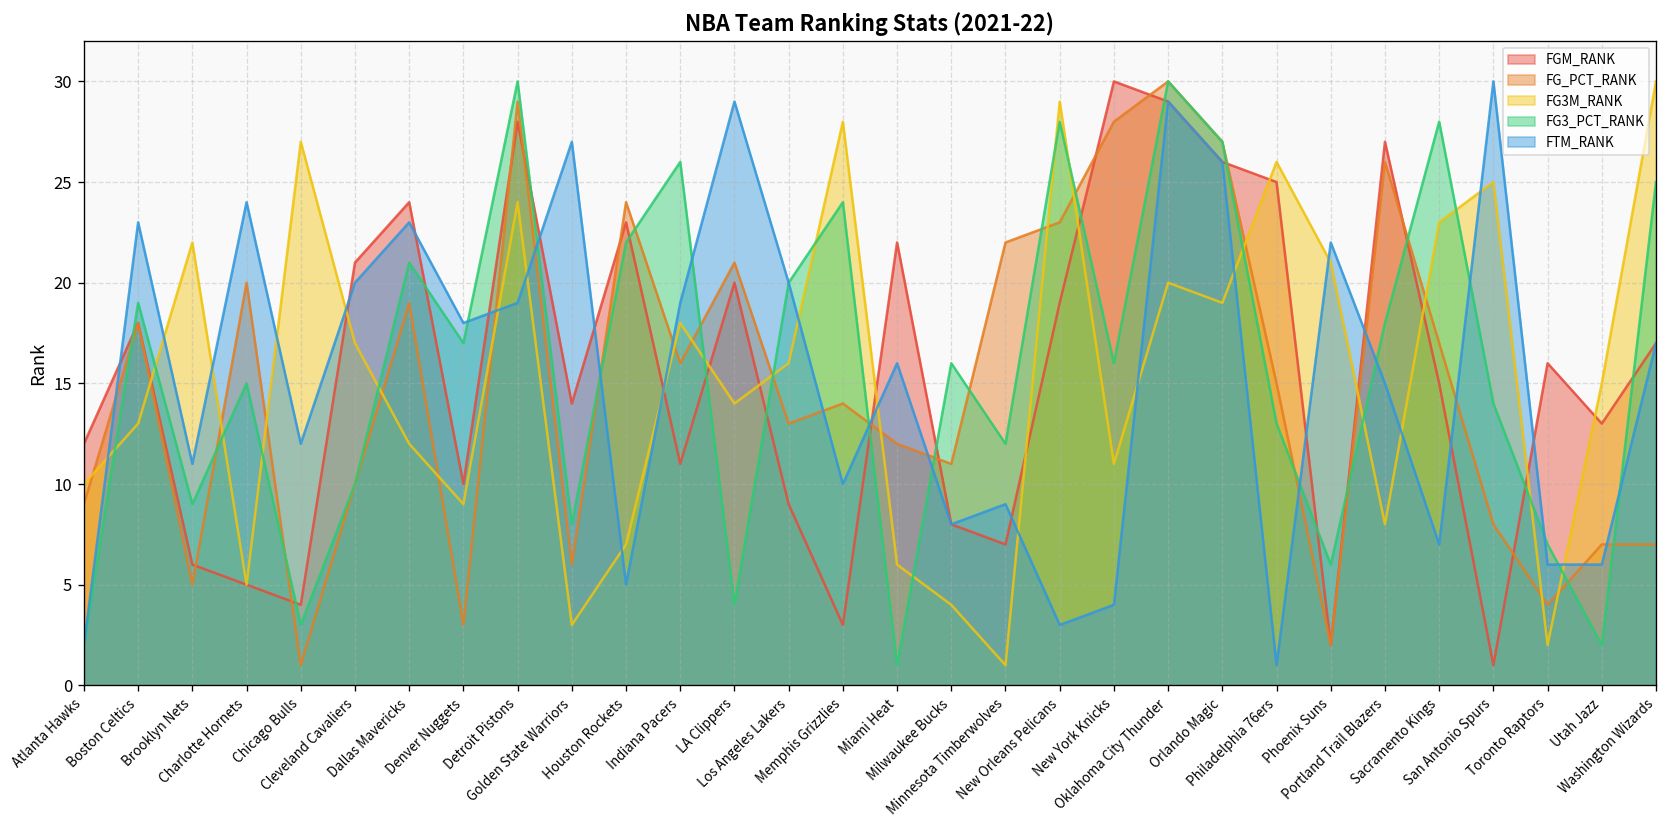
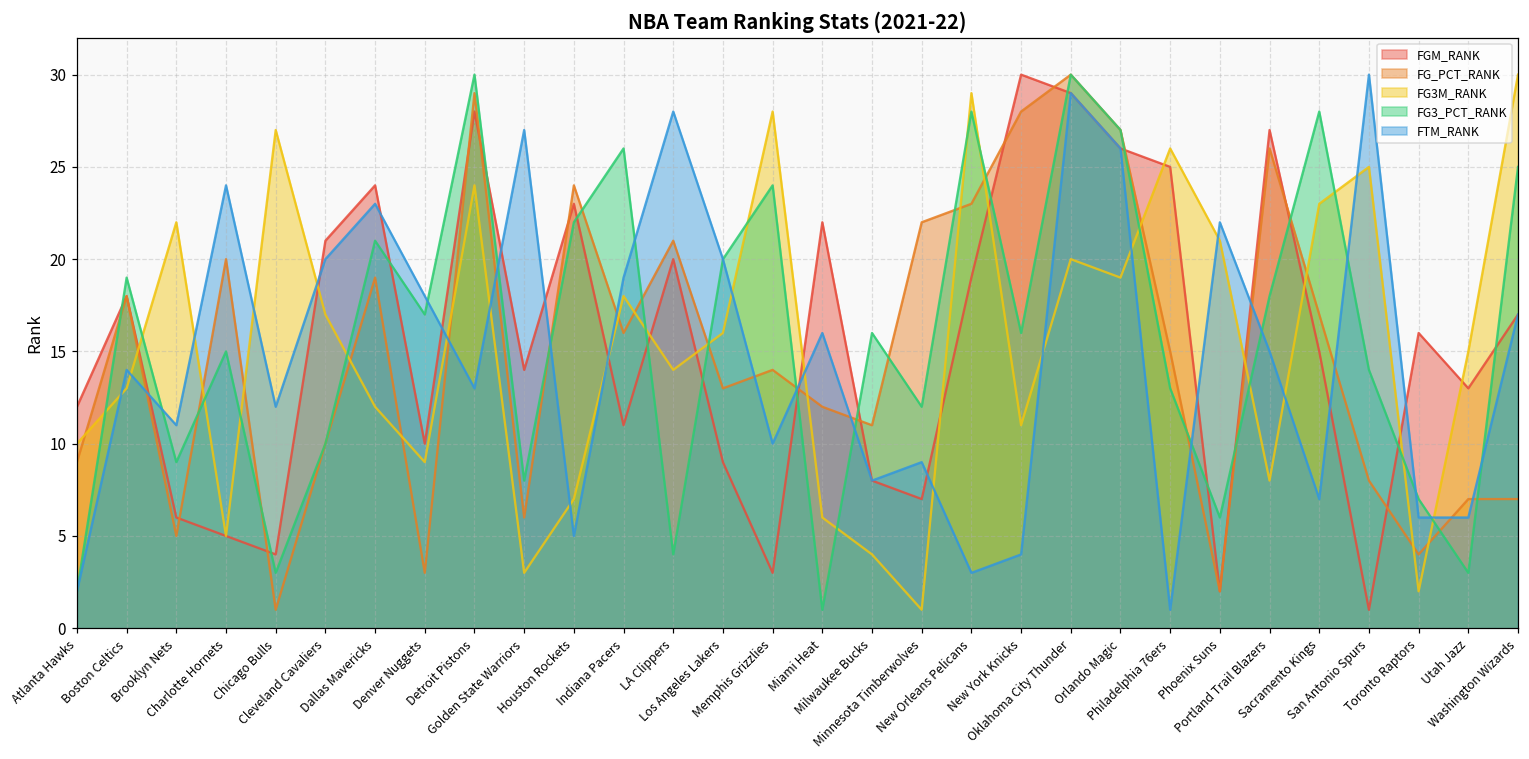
  {
    "FG3_PCT_RANK": {
      "Boston Celtics": 19,
      "Brooklyn Nets": 9,
      "Charlotte Hornets": 15,
      "Chicago Bulls": 3,
      "Dallas Mavericks": 21,
      "Denver Nuggets": 17,
      "Detroit Pistons": 30,
      "Golden State Warriors": 8,
      "Houston Rockets": 22,
      "Indiana Pacers": 26,
      "LA Clippers": 4,
      "Memphis Grizzlies": 24,
      "Miami Heat": 1,
      "Milwaukee Bucks": 16,
      "Minnesota Timberwolves": 12,
      "New Orleans Pelicans": 28,
      "New York Knicks": 16,
      "Philadelphia 76ers": 13,
      "Phoenix Suns": 6,
      "Portland Trail Blazers": 18,
      "Sacramento Kings": 28,
      "San Antonio Spurs": 14,
      "Toronto Raptors": 7,
-     "Utah Jazz": 2,
+     "Utah Jazz": 3,
      "Washington Wizards": 25
    },
    "FTM_RANK": {
-     "Boston Celtics": 23,
+     "Boston Celtics": 14,
      "Brooklyn Nets": 11,
      "Charlotte Hornets": 24,
      "Chicago Bulls": 12,
      "Cleveland Cavaliers": 20,
      "Dallas Mavericks": 23,
      "Denver Nuggets": 18,
-     "Detroit Pistons": 19,
+     "Detroit Pistons": 13,
      "Golden State Warriors": 27,
      "Houston Rockets": 5,
      "Indiana Pacers": 19,
-     "LA Clippers": 29,
+     "LA Clippers": 28,
      "Memphis Grizzlies": 10,
      "Miami Heat": 16,
      "Minnesota Timberwolves": 9,
      "New Orleans Pelicans": 3,
      "New York Knicks": 4,
      "Philadelphia 76ers": 1,
      "Phoenix Suns": 22,
      "Portland Trail Blazers": 15,
      "Sacramento Kings": 7,
      "San Antonio Spurs": 30,
      "Toronto Raptors": 6,
      "Utah Jazz": 6
    }
  }
